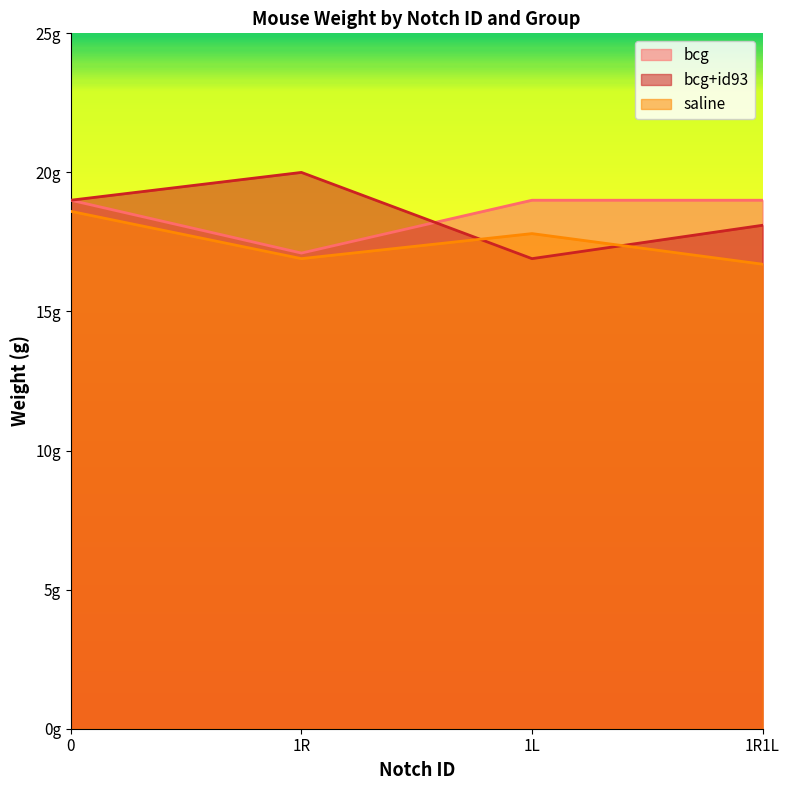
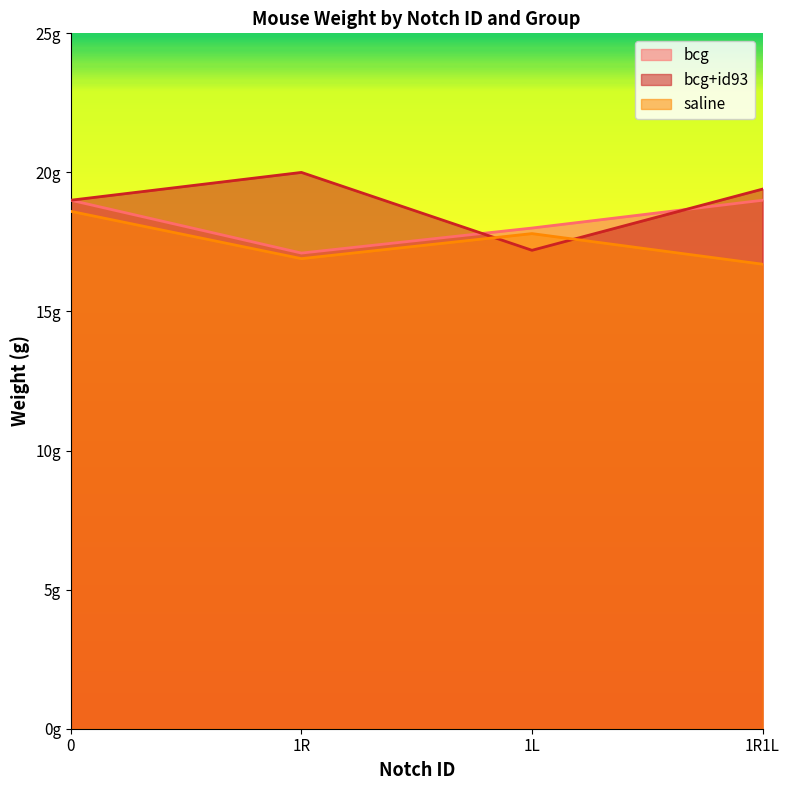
  {
    "bcg": {
      "1R": "17.1g",
-     "1L": "19g",
+     "1L": "18g",
      "1R1L": "19g"
    },
    "bcg+id93": {
      "1R": "20.0g",
-     "1L": "16.9g",
-     "1R1L": "18.1g"
+     "1L": "17.2g",
+     "1R1L": "19.4g"
    },
    "saline": {
      "0": "18.6g",
      "1R": "16.9g",
      "1L": "17.8g",
      "1R1L": "16.7g"
    }
  }
